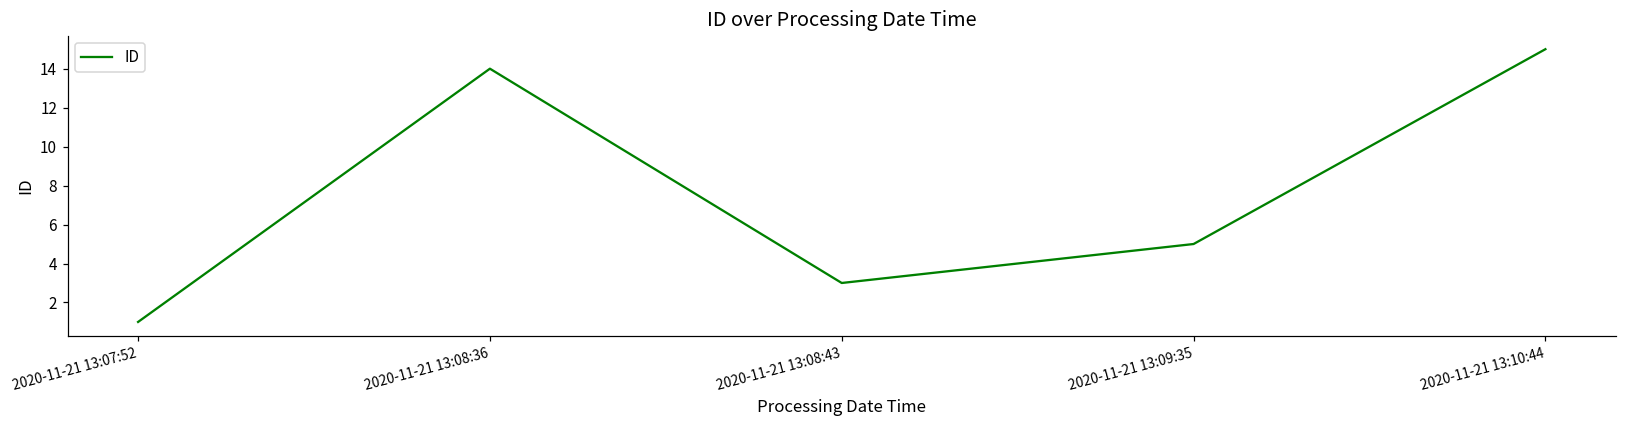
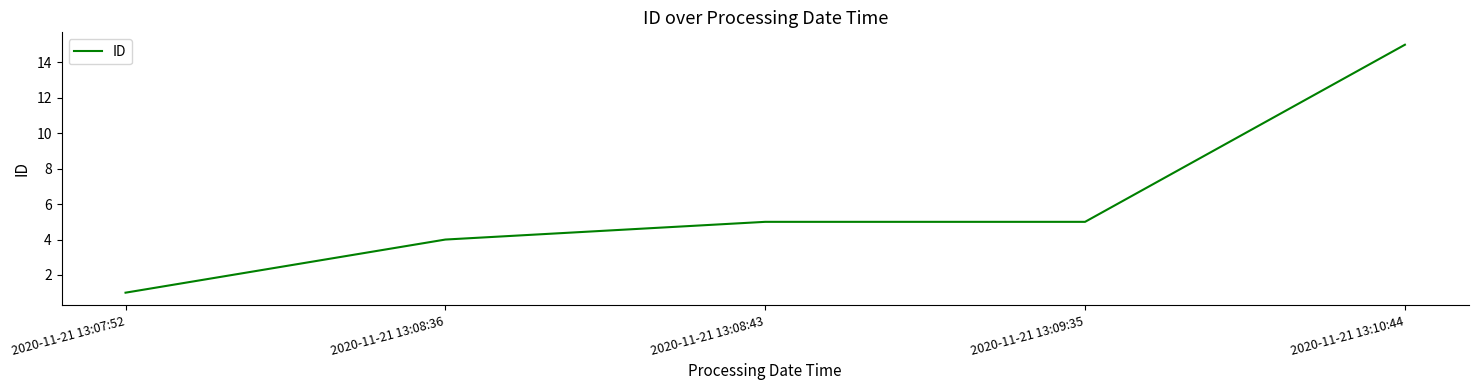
  {
    "2020-11-21 13:07:52": 1,
-   "2020-11-21 13:08:36": 14,
-   "2020-11-21 13:08:43": 3,
+   "2020-11-21 13:08:36": 4,
+   "2020-11-21 13:08:43": 5,
    "2020-11-21 13:09:35": 5,
    "2020-11-21 13:10:44": 15
  }
